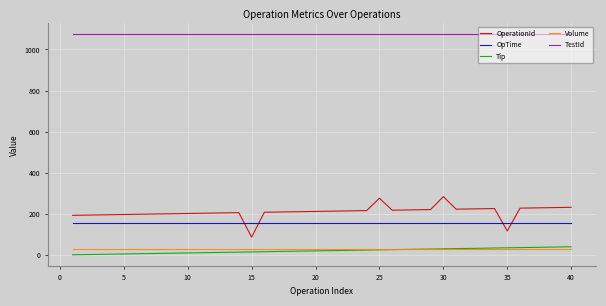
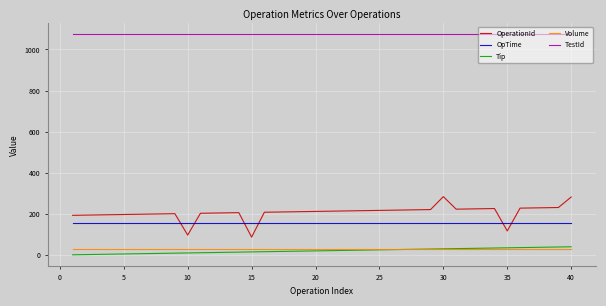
  {
    "OperationId": {
      "5": 200,
-     "10": 200,
+     "10": 100,
      "15": 90,
      "20": 210,
-     "25": 280,
+     "25": 220,
      "30": 280,
      "35": 120,
-     "40": 230
+     "40": 280
    },
    "OpTime": {
      "5": 150,
      "10": 150,
      "15": 150,
      "20": 150,
      "25": 150,
      "30": 150,
      "35": 150,
      "40": 150
    },
    "Tip": {
      "5": 10,
      "10": 10,
      "15": 20
    },
    "Volume": {
      "5": 30,
      "10": 30,
      "15": 30
    },
    "TestId": {
      "5": 1070,
      "10": 1070,
      "15": 1070,
      "20": 1070,
      "25": 1070,
      "30": 1070
    }
  }
